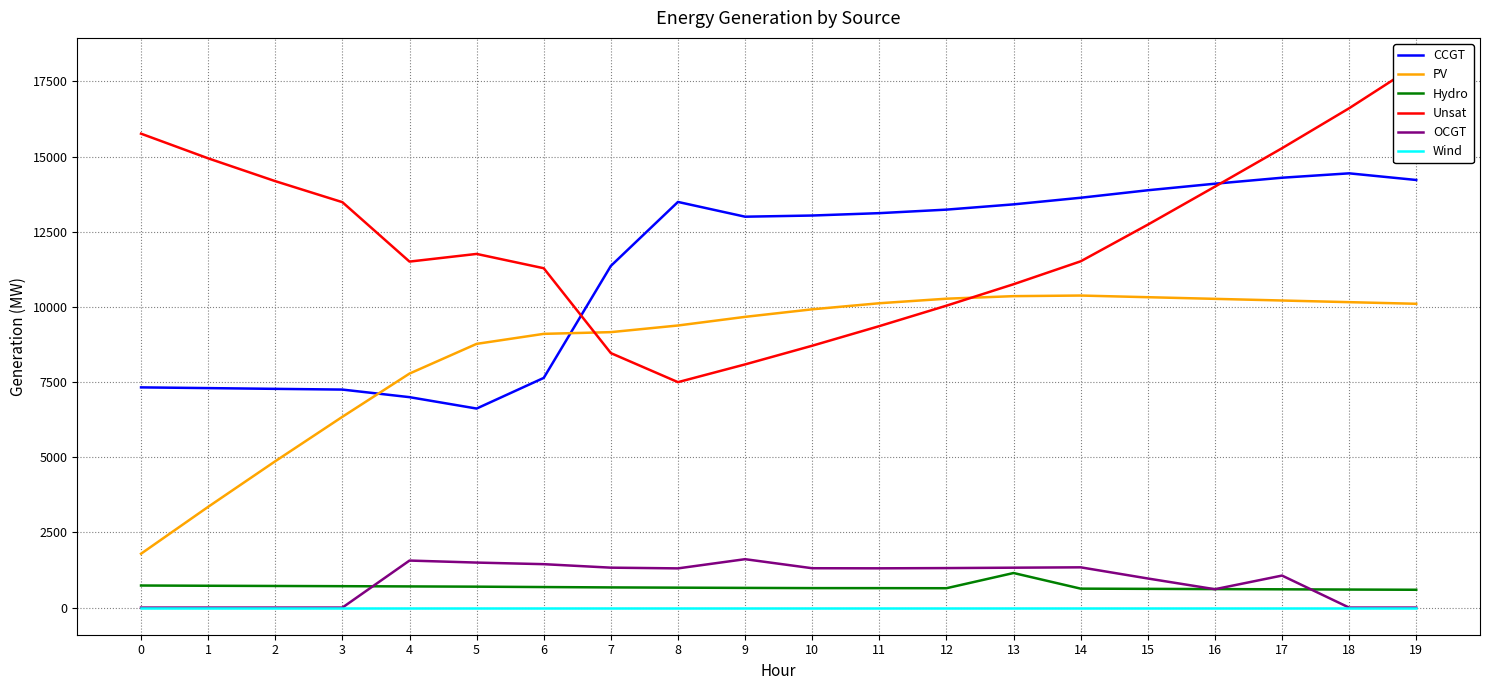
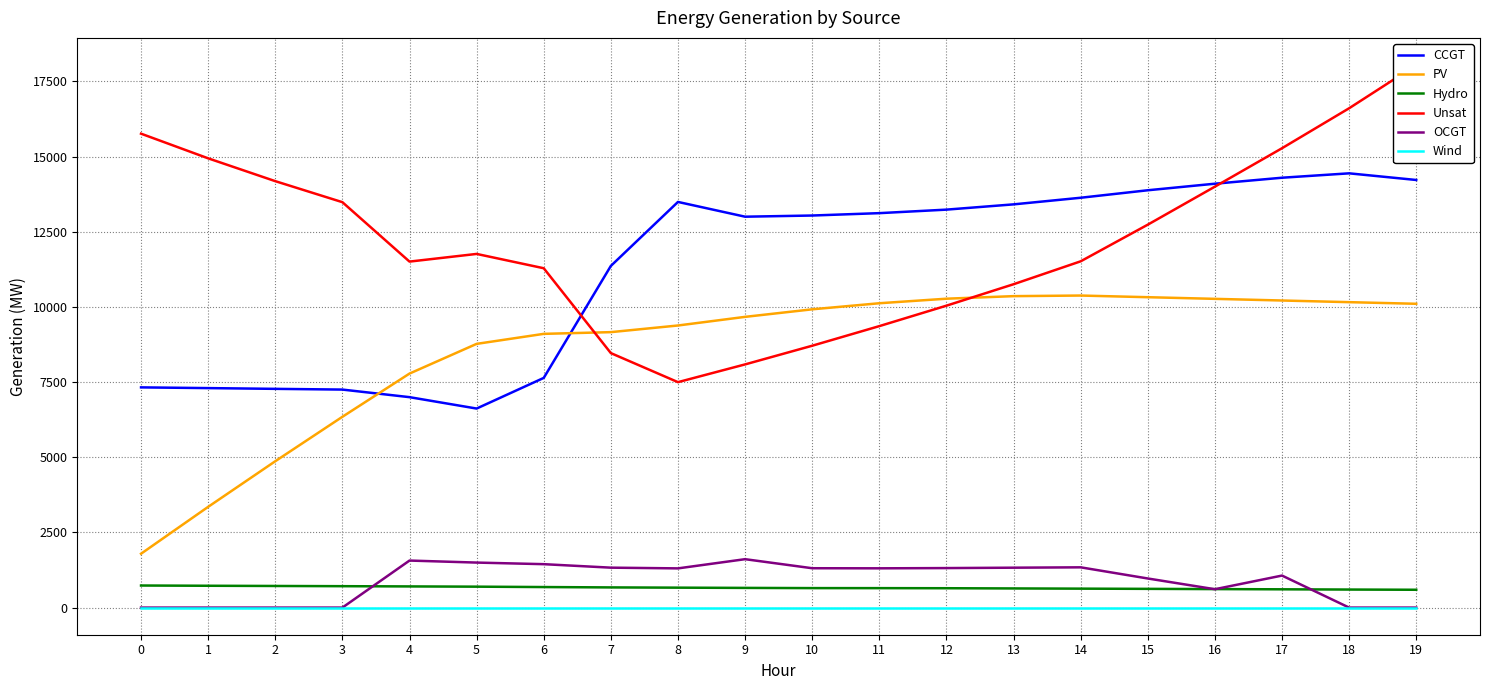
  {
    "CCGT": {
      "0": 7300,
      "1": 7300,
      "2": 7300,
      "3": 7300,
      "4": 7000,
      "5": 6600,
      "6": 7600,
      "7": 11400,
      "8": 13500,
      "9": 13000,
      "10": 13000,
      "11": 13100,
      "12": 13200,
      "13": 13400,
      "14": 13600,
      "15": 13900,
      "16": 14100,
      "17": 14300,
      "18": 14400,
      "19": 14200
    },
    "PV": {
      "0": 1800,
      "1": 3400,
      "2": 4900,
      "3": 6300,
      "4": 7800,
      "5": 8800,
      "6": 9100,
      "7": 9200,
      "8": 9400,
      "9": 9700,
      "10": 9900,
      "11": 10100,
      "12": 10300,
      "13": 10400,
      "14": 10400,
      "15": 10300,
      "16": 10300,
      "17": 10200,
      "18": 10200,
      "19": 10100
    },
    "Hydro": {
      "0": 700,
      "1": 700,
      "2": 700,
      "3": 700,
      "4": 700,
      "5": 700,
      "6": 700,
      "7": 700,
      "8": 700,
      "9": 700,
      "10": 600,
      "11": 600,
      "12": 600,
-     "13": 1200,
+     "13": 600,
      "14": 600,
      "15": 600,
      "17": 600,
      "18": 600,
      "19": 600
    },
    "Unsat": {
      "0": 15800,
      "1": 14900,
      "2": 14200,
      "3": 13500,
      "4": 11500,
      "5": 11800,
      "6": 11300,
      "7": 8500,
      "8": 7500,
      "9": 8100,
      "10": 8700,
      "11": 9400,
      "12": 10000,
      "13": 10800,
      "14": 11500,
      "15": 12700,
      "16": 14000,
      "17": 15300,
      "18": 16600
    },
    "OCGT": {
      "4": 1600,
      "5": 1500,
      "6": 1400,
      "7": 1300,
      "8": 1300,
      "9": 1600,
      "10": 1300,
      "11": 1300,
      "12": 1300,
      "13": 1300,
      "14": 1300,
      "15": 1000,
      "17": 1100
    },
    "Wind": {
      "4": 0,
      "5": 0,
      "6": 0,
      "7": 0,
      "8": 0,
      "9": 0,
      "10": 0,
      "11": 0,
      "12": 0,
      "13": 0,
      "14": 0,
      "15": 0,
      "16": 0,
      "17": 0
    }
  }
